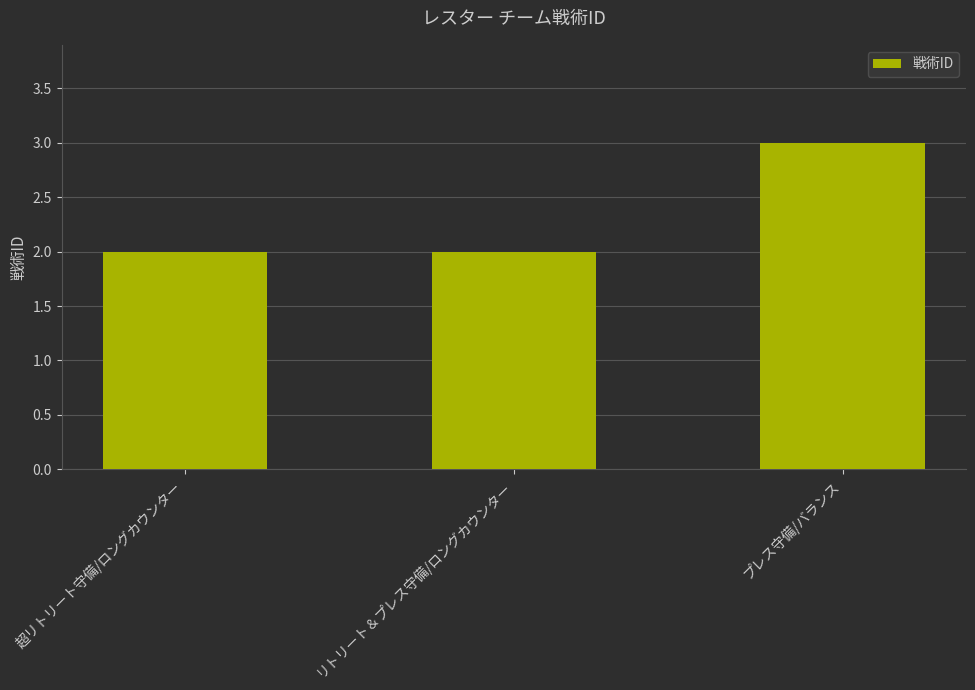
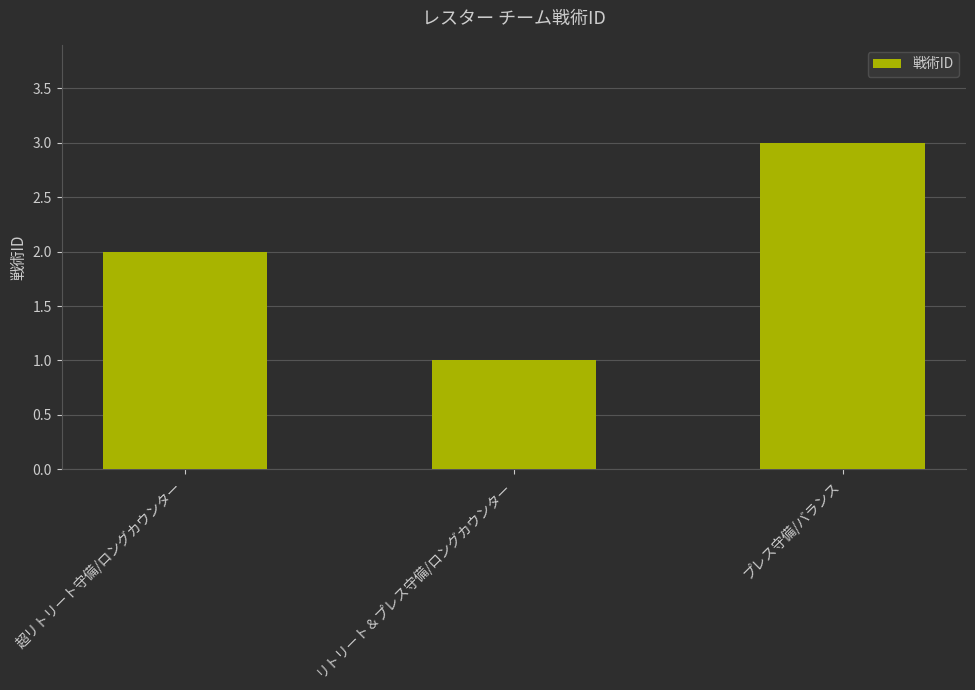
  {
    "超リトリート守備/ロングカウンター": 2,
-   "リトリート＆プレス守備/ロングカウンター": 2,
+   "リトリート＆プレス守備/ロングカウンター": 1,
    "プレス守備/バランス": 3
  }
